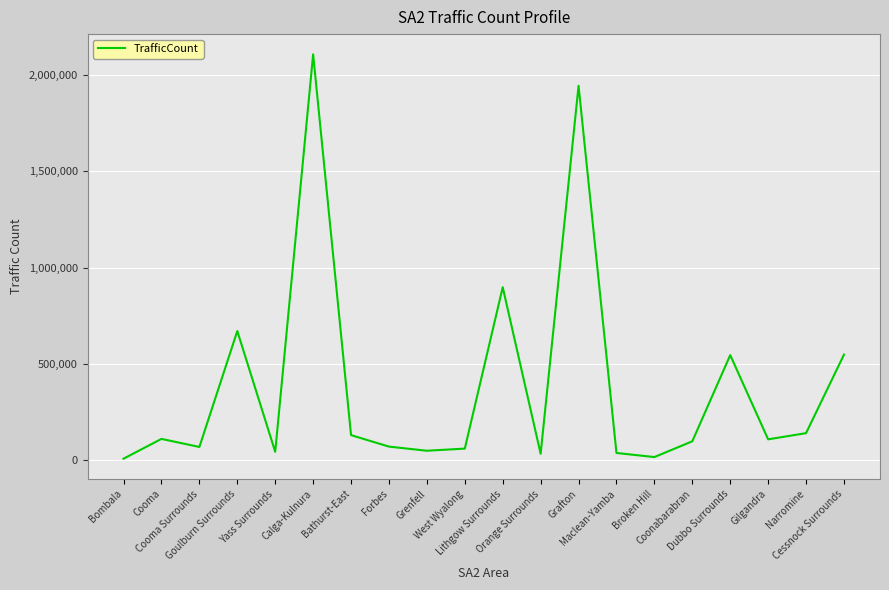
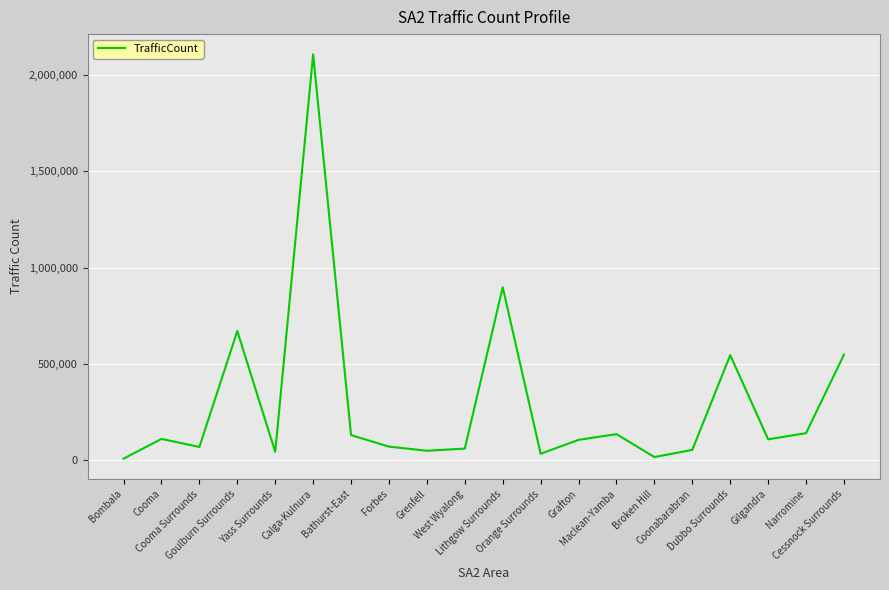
  {
    "Bombala": "10,000",
    "Cooma": "110,000",
    "Cooma Surrounds": "70,000",
    "Goulburn Surrounds": "670,000",
    "Yass Surrounds": "40,000",
    "Calga-Kulnura": "2,110,000",
    "Bathurst-East": "130,000",
    "Forbes": "70,000",
    "Grenfell": "50,000",
    "West Wyalong": "60,000",
    "Lithgow Surrounds": "900,000",
    "Orange Surrounds": "30,000",
-   "Grafton": "1,940,000",
-   "Maclean-Yamba": "40,000",
+   "Grafton": "110,000",
+   "Maclean-Yamba": "140,000",
    "Broken Hill": "20,000",
-   "Coonabarabran": "100,000",
+   "Coonabarabran": "50,000",
    "Dubbo Surrounds": "550,000",
    "Gilgandra": "110,000",
    "Narromine": "140,000",
    "Cessnock Surrounds": "550,000"
  }
